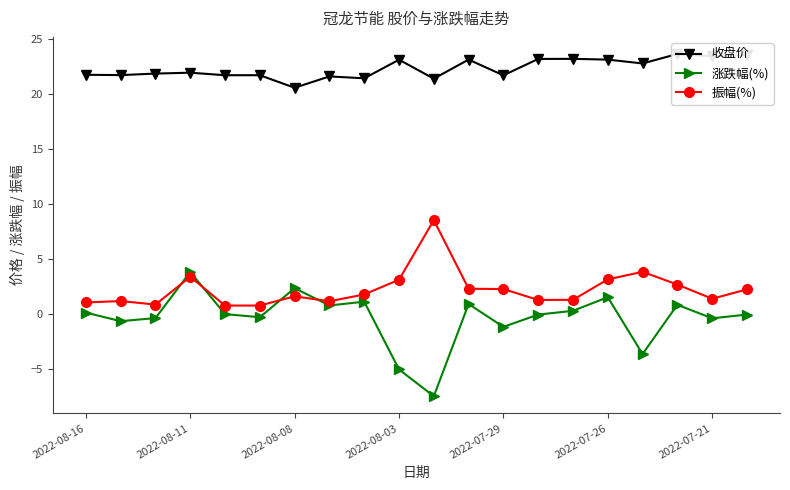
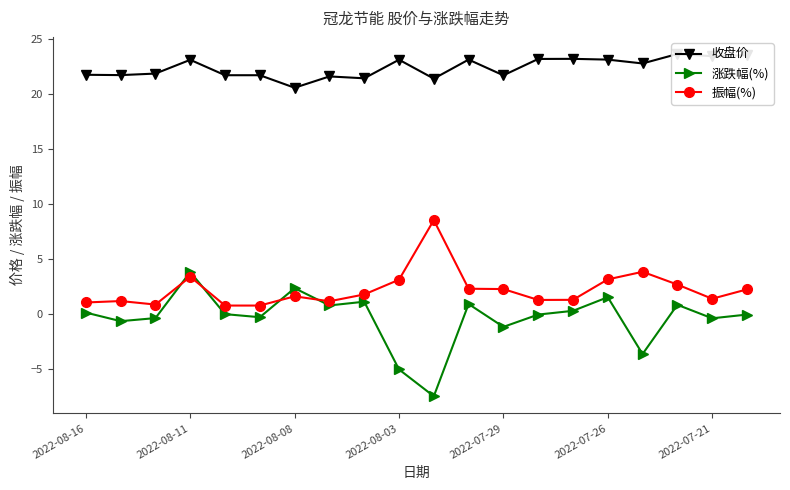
  {
    "收盘价": {
      "2022-08-16": 21.8,
-     "2022-08-11": 22.0,
+     "2022-08-11": 23.1,
      "2022-08-08": 20.6,
      "2022-08-03": 23.1,
      "2022-07-29": 21.7,
      "2022-07-26": 23.2
    },
    "涨跌幅(%)": {
      "2022-08-16": 0.1,
      "2022-08-11": 3.8,
      "2022-08-08": 2.4,
      "2022-08-03": -5.0,
      "2022-07-29": -1.2,
      "2022-07-26": 1.5,
      "2022-07-21": -0.4
    },
    "振幅(%)": {
      "2022-08-16": 1.1,
      "2022-08-11": 3.4,
      "2022-08-08": 1.6,
      "2022-08-03": 3.1,
      "2022-07-29": 2.3,
      "2022-07-26": 3.2,
      "2022-07-21": 1.4
    }
  }
